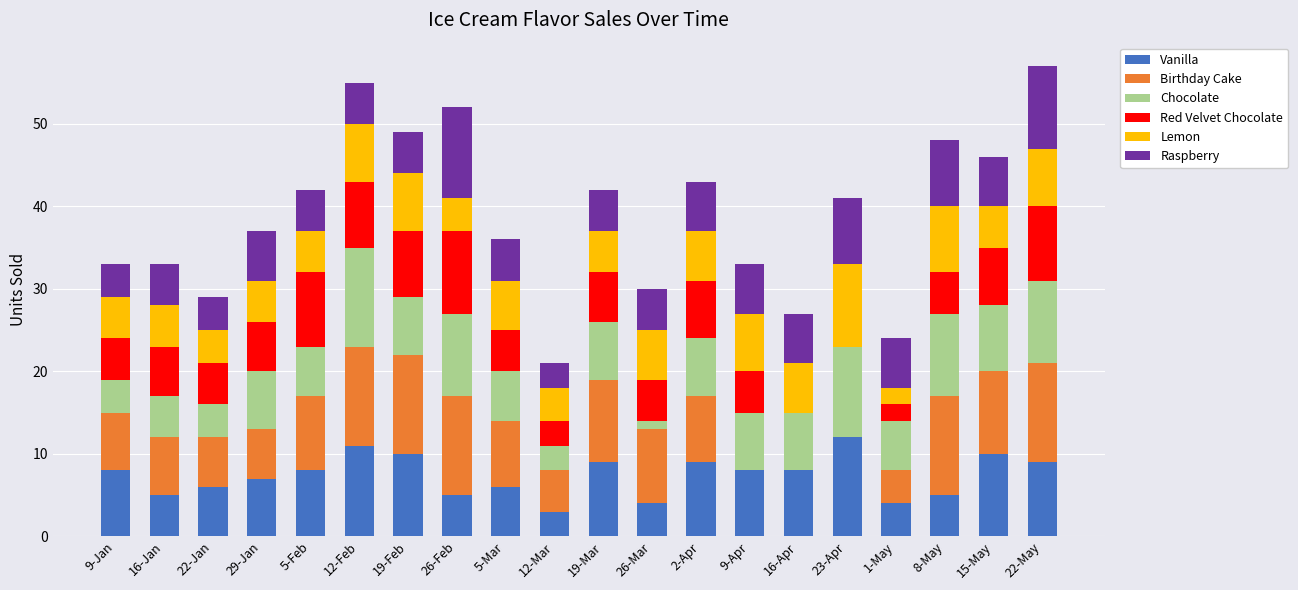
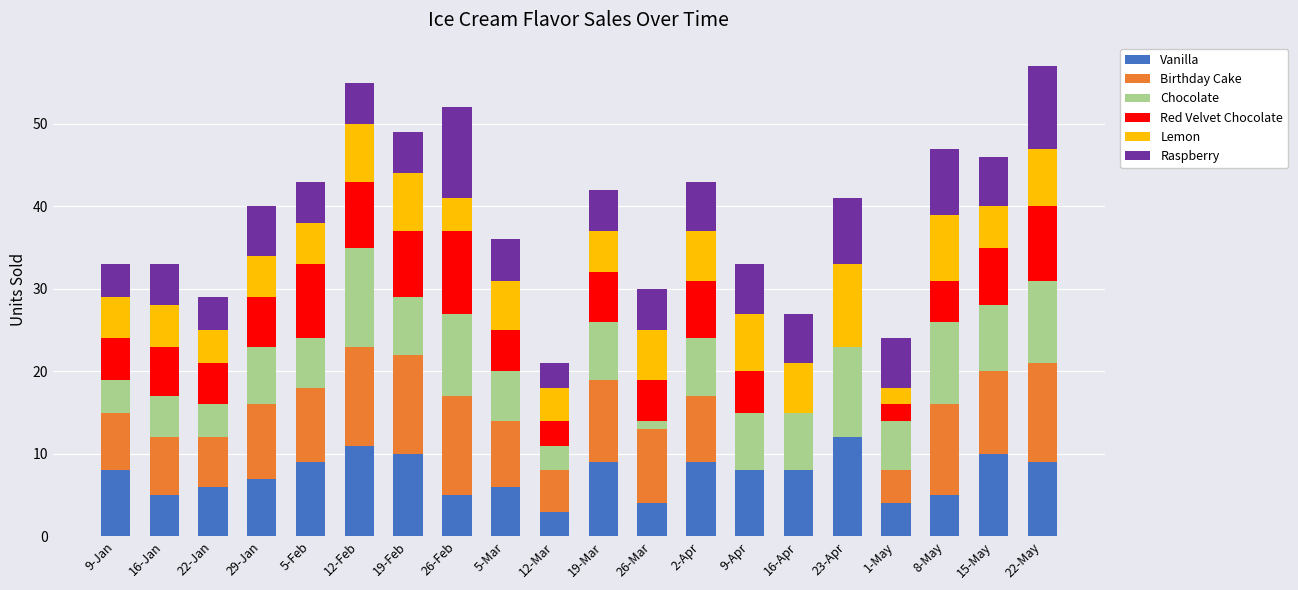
  {
    "Vanilla": {
      "9-Jan": 8,
      "16-Jan": 5,
      "22-Jan": 6,
      "29-Jan": 7,
-     "5-Feb": 8,
+     "5-Feb": 9,
      "12-Feb": 11,
      "19-Feb": 10,
      "26-Feb": 5,
      "5-Mar": 6,
      "12-Mar": 3,
      "19-Mar": 9,
      "26-Mar": 4,
      "2-Apr": 9,
      "9-Apr": 8,
      "16-Apr": 8,
      "23-Apr": 12,
      "1-May": 4,
      "8-May": 5,
      "15-May": 10,
      "22-May": 9
    },
    "Birthday Cake": {
      "9-Jan": 7,
      "16-Jan": 7,
      "22-Jan": 6,
-     "29-Jan": 6,
+     "29-Jan": 9,
      "5-Feb": 9,
      "12-Feb": 12,
      "19-Feb": 12,
      "26-Feb": 12,
      "5-Mar": 8,
      "12-Mar": 5,
      "19-Mar": 10,
      "26-Mar": 9,
      "2-Apr": 8,
      "9-Apr": 0,
      "16-Apr": 0,
      "23-Apr": 0,
      "1-May": 4,
-     "8-May": 12,
+     "8-May": 11,
      "15-May": 10,
      "22-May": 12
    },
    "Chocolate": {
      "9-Jan": 4,
      "16-Jan": 5,
      "22-Jan": 4,
      "29-Jan": 7,
      "5-Feb": 6,
      "12-Feb": 12,
      "19-Feb": 7,
      "26-Feb": 10,
      "5-Mar": 6,
      "12-Mar": 3,
      "19-Mar": 7,
      "26-Mar": 1,
      "2-Apr": 7,
      "9-Apr": 7,
      "16-Apr": 7,
      "23-Apr": 11,
      "1-May": 6,
      "8-May": 10,
      "15-May": 8,
      "22-May": 10
    },
    "Red Velvet Chocolate": {
      "9-Jan": 5,
      "16-Jan": 6,
      "22-Jan": 5,
      "29-Jan": 6,
      "5-Feb": 9,
      "12-Feb": 8,
      "19-Feb": 8,
      "26-Feb": 10,
      "5-Mar": 5,
      "12-Mar": 3,
      "19-Mar": 6,
      "26-Mar": 5,
      "2-Apr": 7,
      "9-Apr": 5,
      "16-Apr": 0,
      "23-Apr": 0,
      "1-May": 2,
      "8-May": 5,
      "15-May": 7,
      "22-May": 9
    },
    "Lemon": {
      "9-Jan": 5,
      "16-Jan": 5,
      "22-Jan": 4,
      "29-Jan": 5,
      "5-Feb": 5,
      "12-Feb": 7,
      "19-Feb": 7,
      "26-Feb": 4,
      "5-Mar": 6,
      "12-Mar": 4,
      "19-Mar": 5,
      "26-Mar": 6,
      "2-Apr": 6,
      "9-Apr": 7,
      "16-Apr": 6,
      "23-Apr": 10,
      "1-May": 2,
      "8-May": 8,
      "15-May": 5,
      "22-May": 7
    },
    "Raspberry": {
      "9-Jan": 4,
      "16-Jan": 5,
      "22-Jan": 4,
      "29-Jan": 6,
      "5-Feb": 5,
      "12-Feb": 5,
      "19-Feb": 5,
      "26-Feb": 11,
      "5-Mar": 5,
      "12-Mar": 3,
      "19-Mar": 5,
      "26-Mar": 5,
      "2-Apr": 6,
      "9-Apr": 6,
      "16-Apr": 6,
      "23-Apr": 8,
      "1-May": 6,
      "8-May": 8,
      "15-May": 6,
      "22-May": 10
    }
  }
